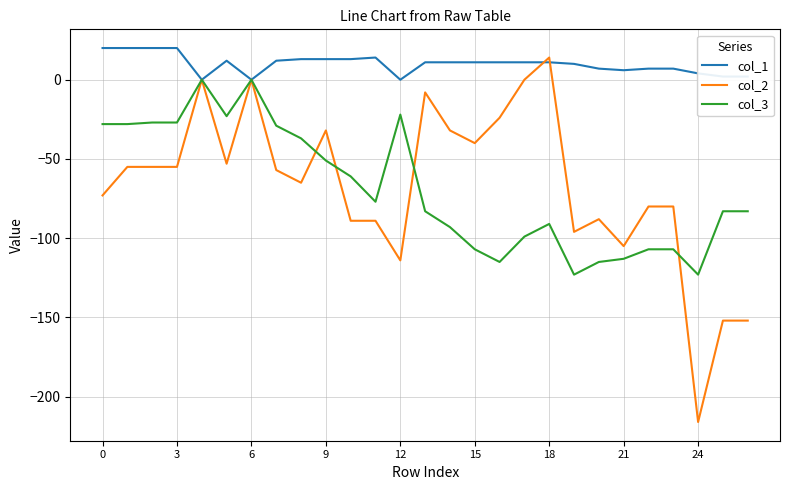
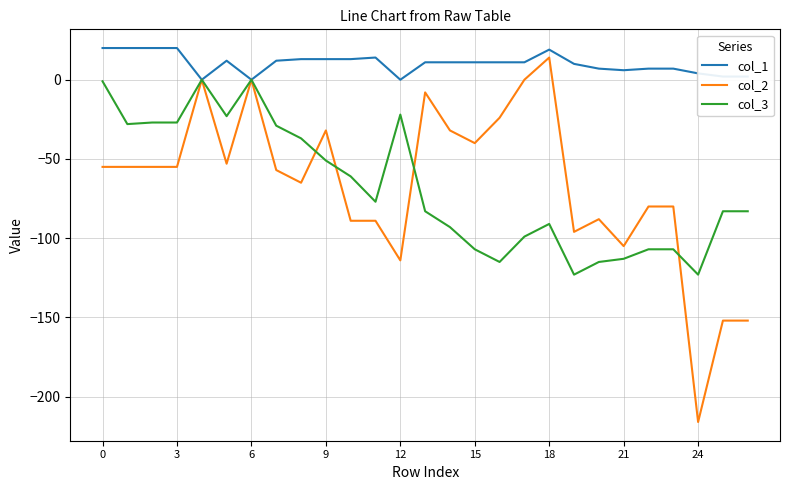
  {
    "col_1": {
      "0": 20,
      "3": 20,
      "9": 13,
      "12": 0,
      "15": 11,
-     "18": 11,
+     "18": 19,
      "21": 6
    },
    "col_2": {
-     "0": -73,
+     "0": -55,
      "3": -55,
      "9": -32,
      "12": -114,
      "15": -40,
      "18": 14,
      "21": -105,
      "24": -216
    },
    "col_3": {
-     "0": -28,
+     "0": -1,
      "3": -27,
      "9": -51,
      "12": -22,
      "15": -107,
      "18": -91,
      "21": -113,
      "24": -123
    }
  }
